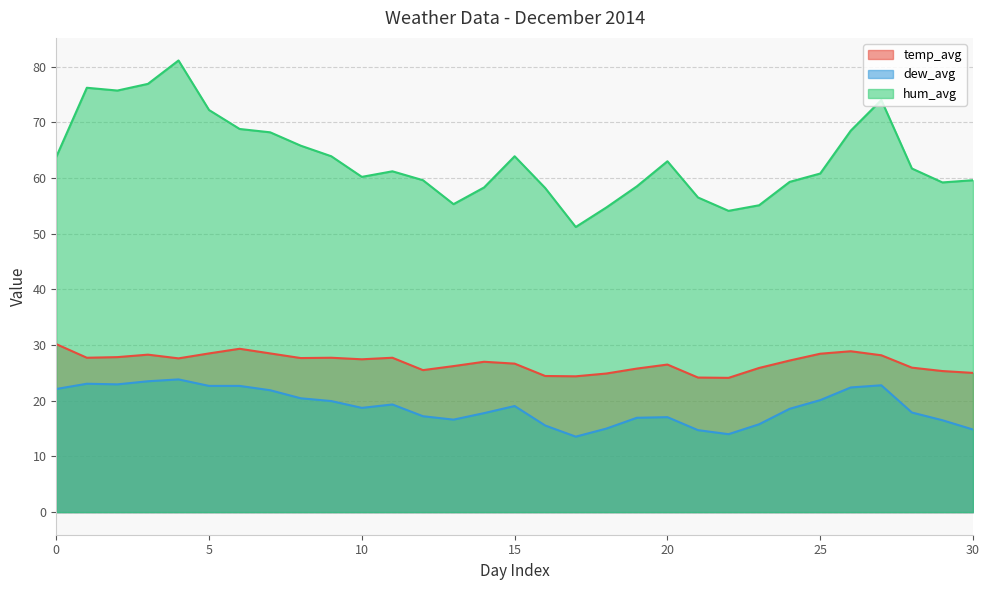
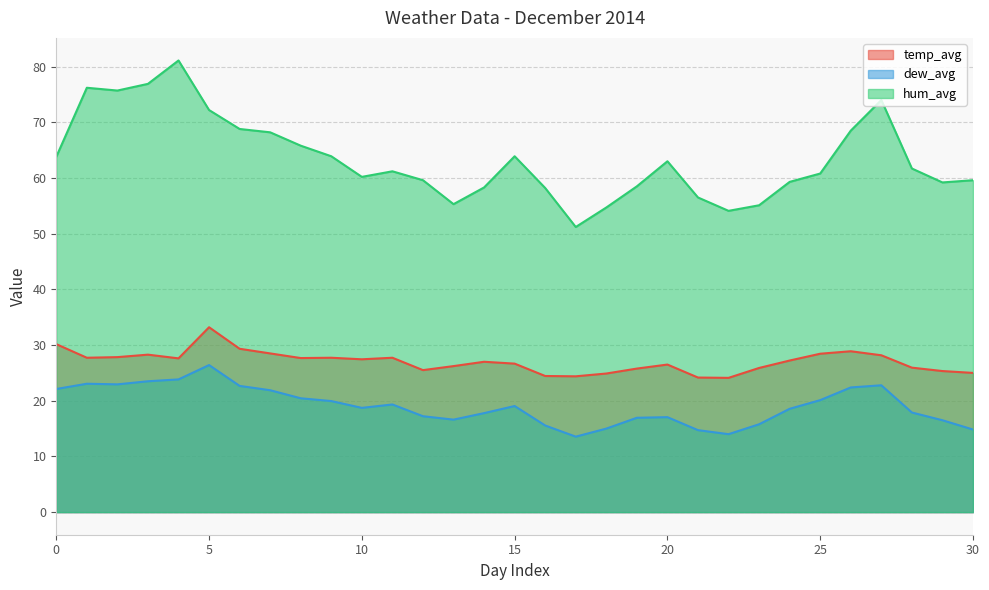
  {
    "temp_avg": {
      "0": 30,
-     "5": 29,
+     "5": 33,
      "10": 27,
      "15": 27,
      "20": 27,
      "25": 28,
      "30": 25
    },
    "dew_avg": {
      "0": 22,
-     "5": 23,
+     "5": 26,
      "10": 19,
      "15": 19,
      "20": 17,
      "25": 20,
      "30": 15
    },
    "hum_avg": {
      "0": 64,
      "5": 72,
      "10": 60,
      "15": 64,
      "20": 63,
      "25": 61,
      "30": 60
    }
  }
